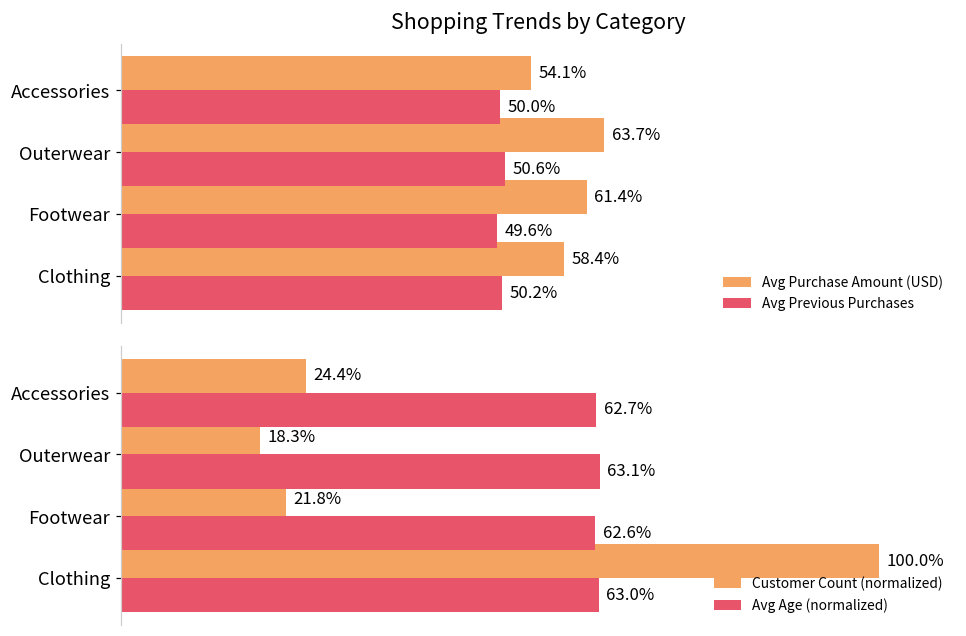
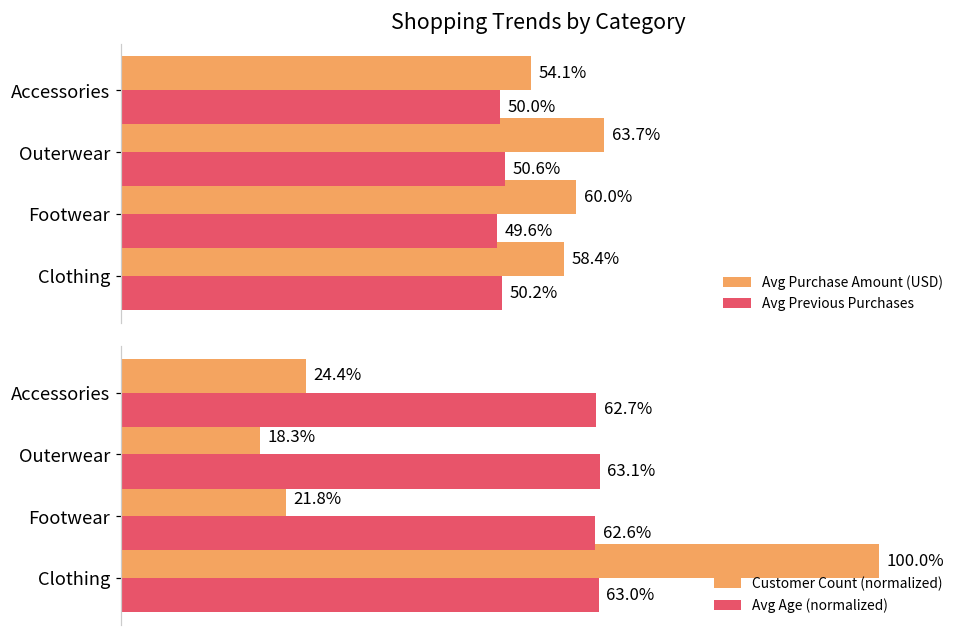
  {
    "Shopping Trends by Category": {
      "Avg Purchase Amount (USD)": {
        "Accessories": "54.1%",
        "Outerwear": "63.7%",
-       "Footwear": "61.4%",
+       "Footwear": "60.0%",
        "Clothing": "58.4%"
      },
      "Avg Previous Purchases": {
        "Accessories": "50.0%",
        "Outerwear": "50.6%",
        "Footwear": "49.6%",
        "Clothing": "50.2%"
      }
    }
  }
